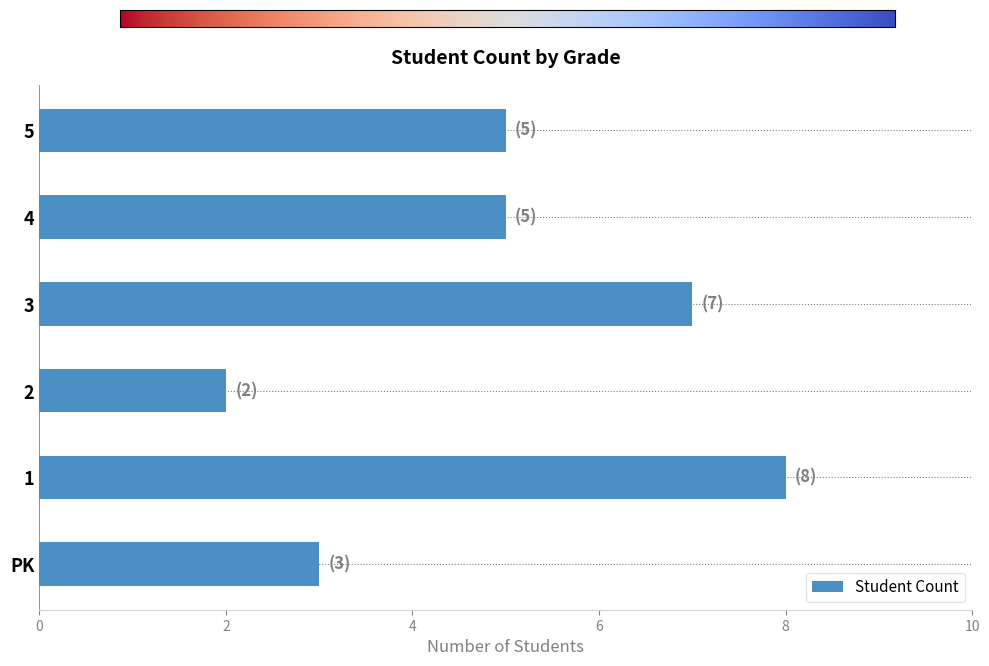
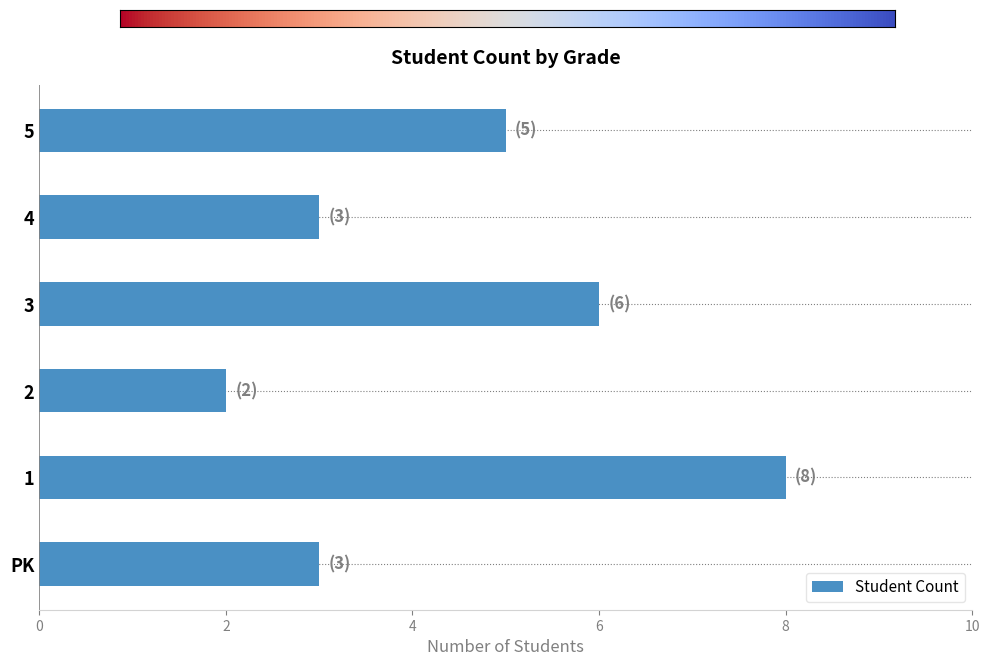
  {
    "5": "(5)",
-   "4": "(5)",
-   "3": "(7)",
+   "4": "(3)",
+   "3": "(6)",
    "2": "(2)",
    "1": "(8)",
    "PK": "(3)"
  }
